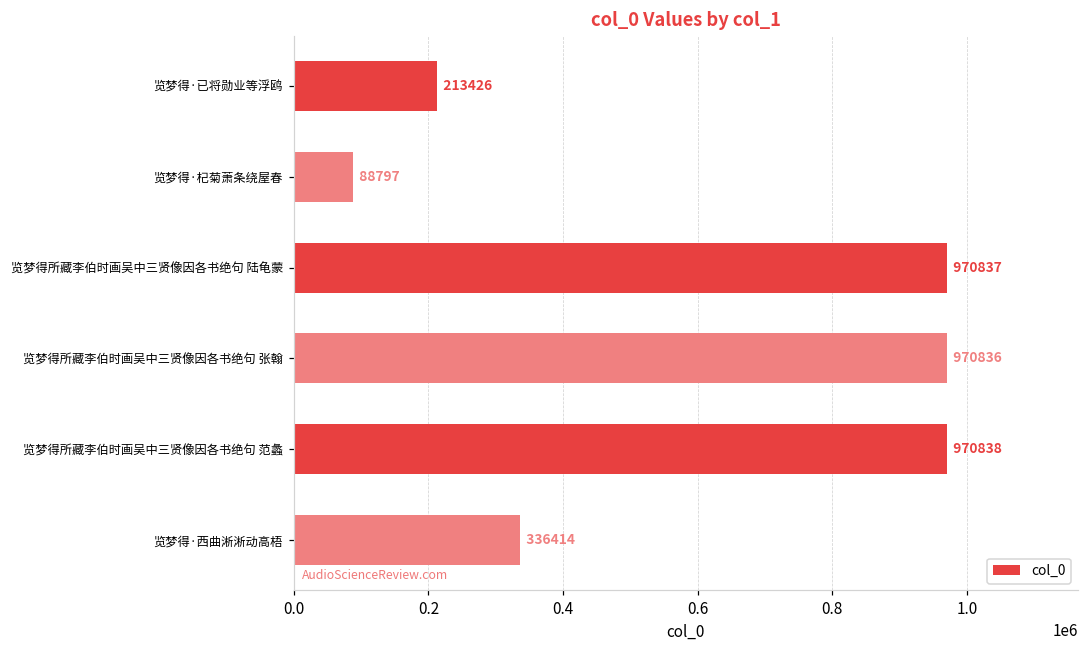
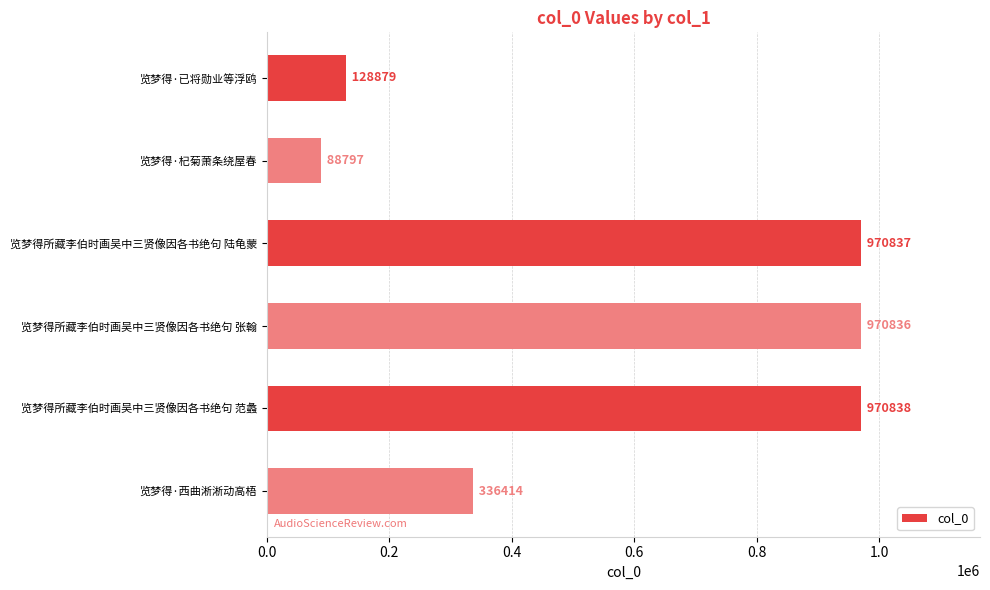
  {
-   "览梦得·已将勋业等浮鸥": 213426,
+   "览梦得·已将勋业等浮鸥": 128879,
    "览梦得·杞菊萧条绕屋春": 88797,
    "览梦得所藏李伯时画吴中三贤像因各书绝句 陆龟蒙": 970837,
    "览梦得所藏李伯时画吴中三贤像因各书绝句 张翰": 970836,
    "览梦得所藏李伯时画吴中三贤像因各书绝句 范蠡": 970838,
    "览梦得·西曲淅淅动高梧": 336414
  }
